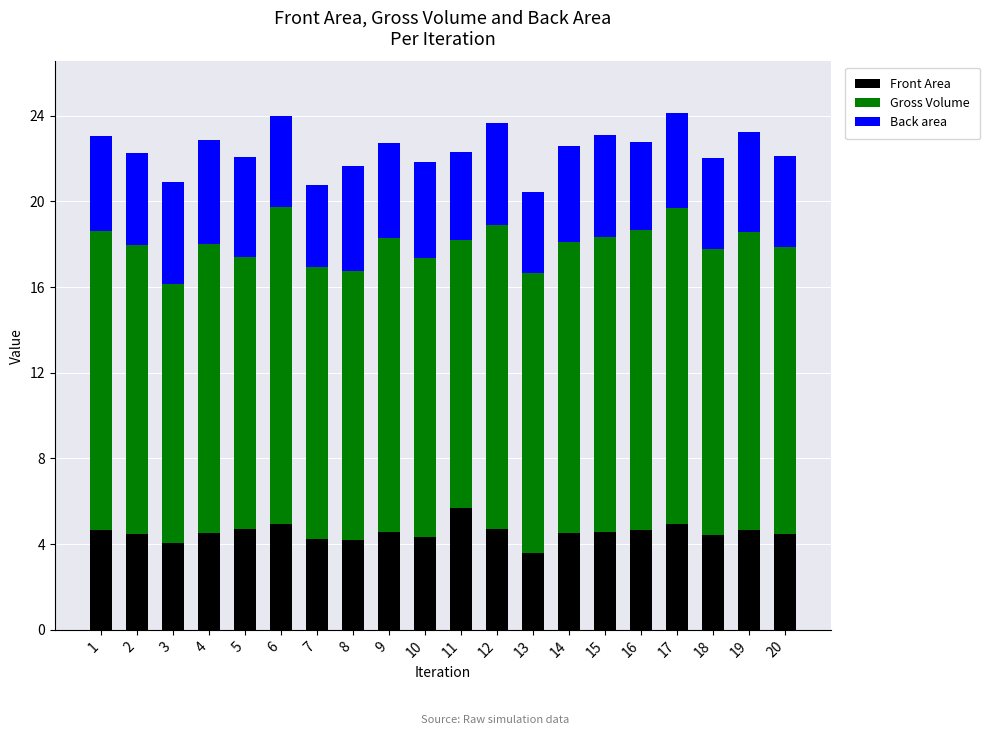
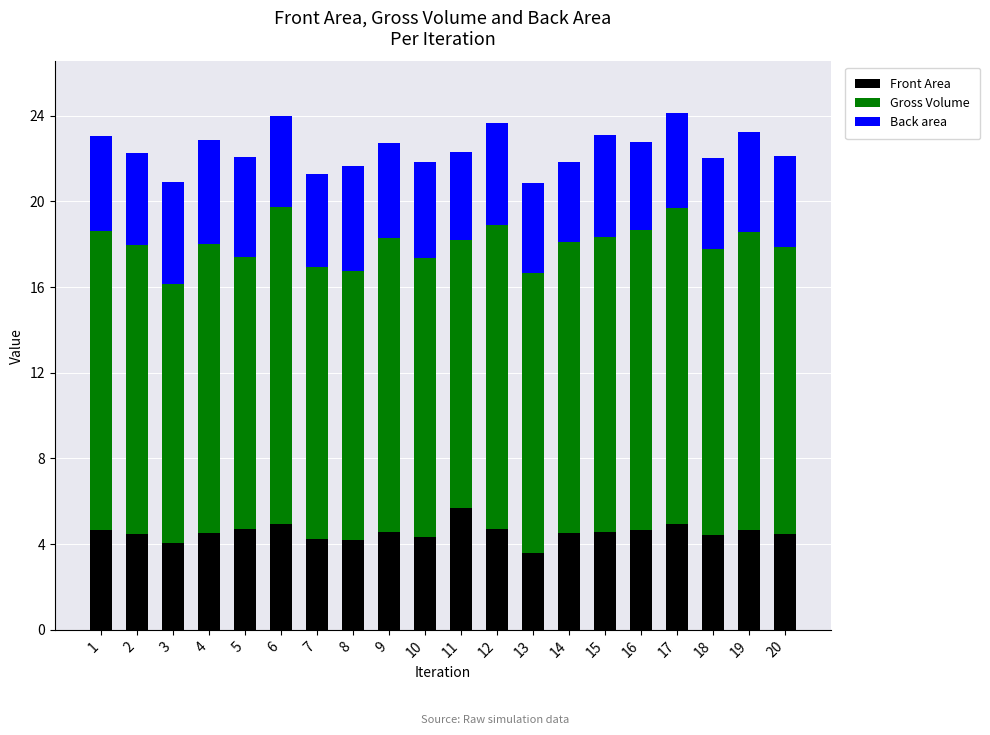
  {
    "Front Area": {
      "1": 4.7,
      "2": 4.5,
      "3": 4.0,
      "4": 4.5,
      "5": 4.7,
      "6": 4.9,
      "7": 4.2,
      "8": 4.2,
      "9": 4.6,
      "10": 4.3,
      "11": 5.7,
      "12": 4.7,
      "13": 3.6,
      "14": 4.5,
      "15": 4.6,
      "16": 4.7,
      "17": 4.9,
      "18": 4.4,
      "19": 4.6,
      "20": 4.5
    },
    "Gross Volume": {
      "1": 14.0,
      "2": 13.5,
      "3": 12.1,
      "4": 13.5,
      "5": 12.7,
      "6": 14.8,
      "7": 12.7,
      "8": 12.6,
      "9": 13.7,
      "10": 13.0,
      "11": 12.5,
      "12": 14.2,
      "13": 13.0,
      "14": 13.6,
      "15": 13.8,
      "16": 14.0,
      "17": 14.8,
      "18": 13.3,
      "19": 13.9,
      "20": 13.4
    },
    "Back area": {
      "1": 4.5,
      "2": 4.3,
      "3": 4.8,
      "4": 4.8,
      "5": 4.7,
      "6": 4.2,
-     "7": 3.8,
+     "7": 4.4,
      "8": 4.9,
      "9": 4.5,
      "10": 4.5,
      "11": 4.1,
      "12": 4.8,
-     "13": 3.8,
-     "14": 4.5,
+     "13": 4.2,
+     "14": 3.8,
      "15": 4.7,
      "16": 4.1,
      "17": 4.4,
      "18": 4.3,
      "19": 4.6,
      "20": 4.2
    }
  }
